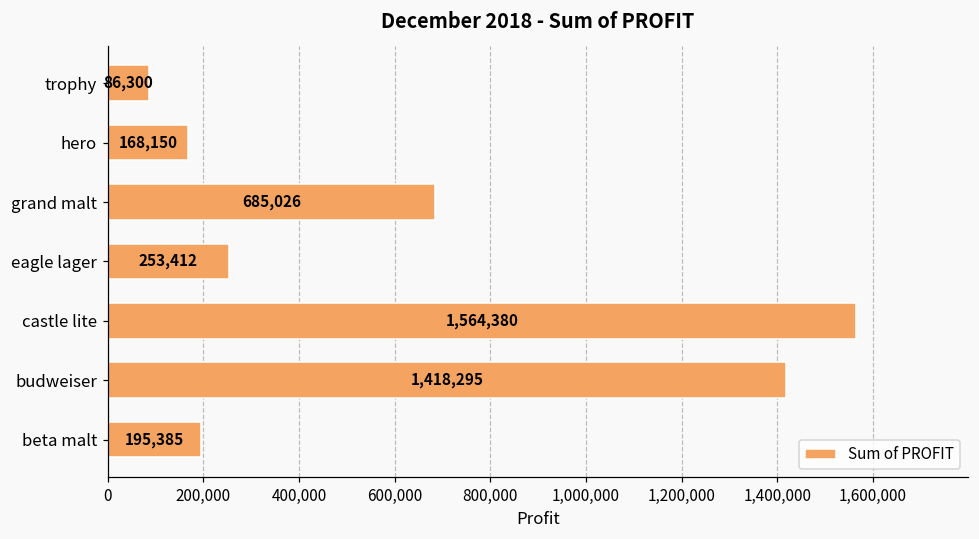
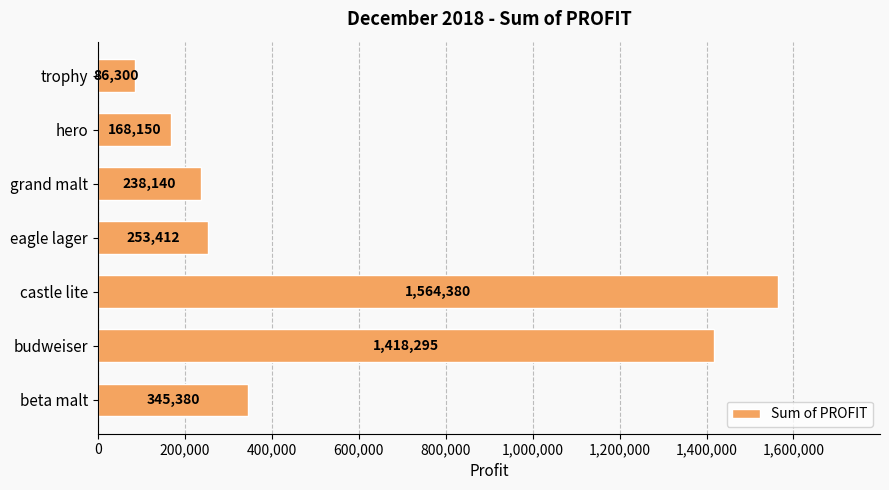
  {
    "trophy": "86,300",
    "hero": "168,150",
-   "grand malt": "685,026",
+   "grand malt": "238,140",
    "eagle lager": "253,412",
    "castle lite": "1,564,380",
    "budweiser": "1,418,295",
-   "beta malt": "195,385"
+   "beta malt": "345,380"
  }
